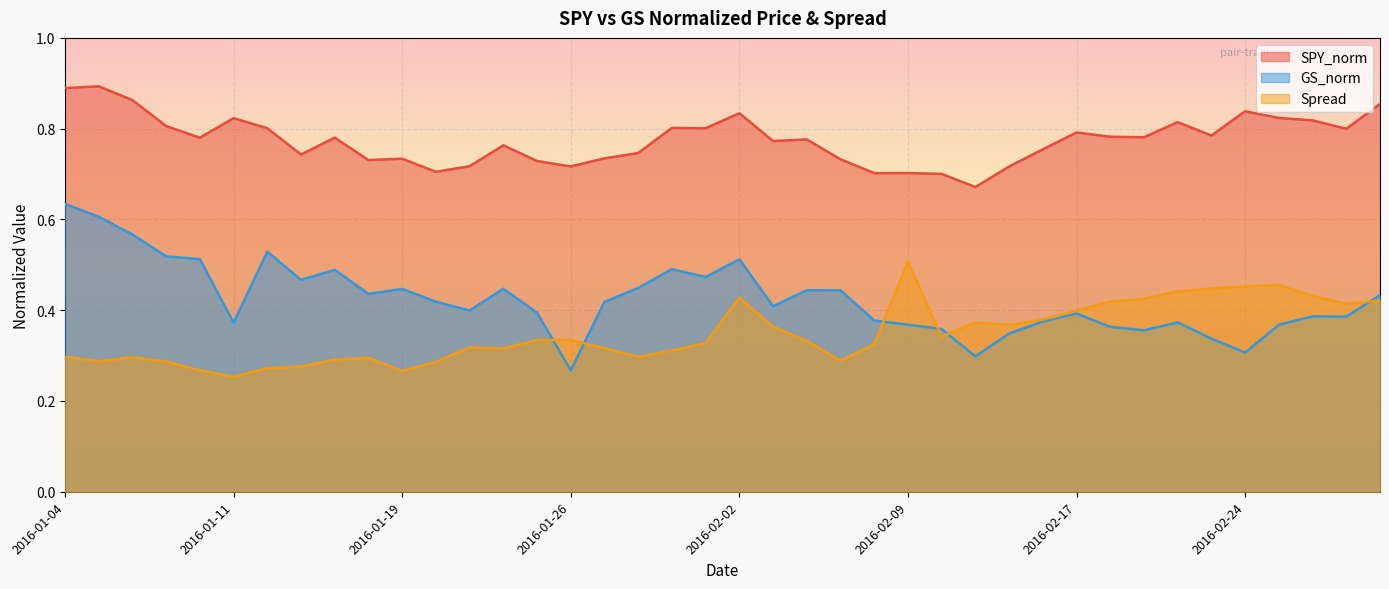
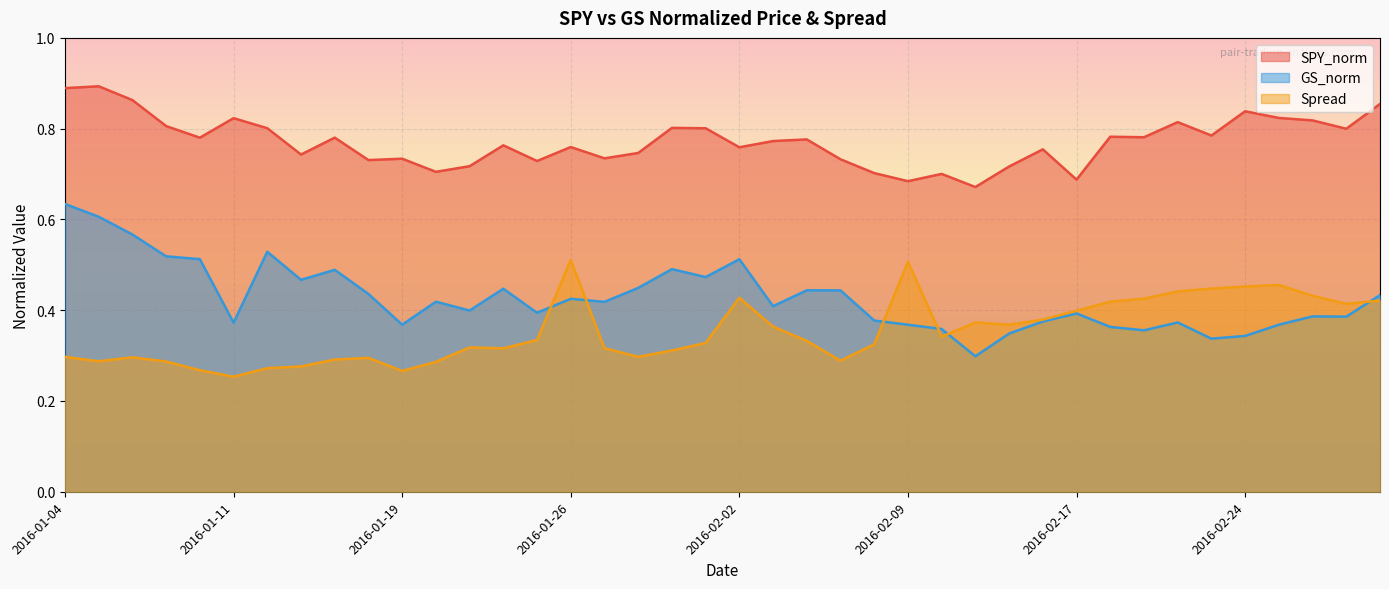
  {
    "SPY_norm": {
      "2016-01-04": 0.89,
      "2016-01-11": 0.82,
      "2016-01-19": 0.73,
-     "2016-01-26": 0.72,
-     "2016-02-02": 0.83,
-     "2016-02-09": 0.70,
-     "2016-02-17": 0.79,
+     "2016-01-26": 0.76,
+     "2016-02-02": 0.76,
+     "2016-02-09": 0.68,
+     "2016-02-17": 0.69,
      "2016-02-24": 0.84
    },
    "GS_norm": {
      "2016-01-04": 0.63,
      "2016-01-11": 0.37,
-     "2016-01-19": 0.45,
-     "2016-01-26": 0.27,
+     "2016-01-19": 0.37,
+     "2016-01-26": 0.43,
      "2016-02-02": 0.51,
      "2016-02-09": 0.37,
      "2016-02-17": 0.39,
-     "2016-02-24": 0.31
+     "2016-02-24": 0.34
    },
    "Spread": {
      "2016-01-04": 0.30,
      "2016-01-11": 0.25,
      "2016-01-19": 0.27,
-     "2016-01-26": 0.33,
+     "2016-01-26": 0.51,
      "2016-02-02": 0.43,
      "2016-02-09": 0.51,
      "2016-02-17": 0.40,
      "2016-02-24": 0.45
    }
  }
